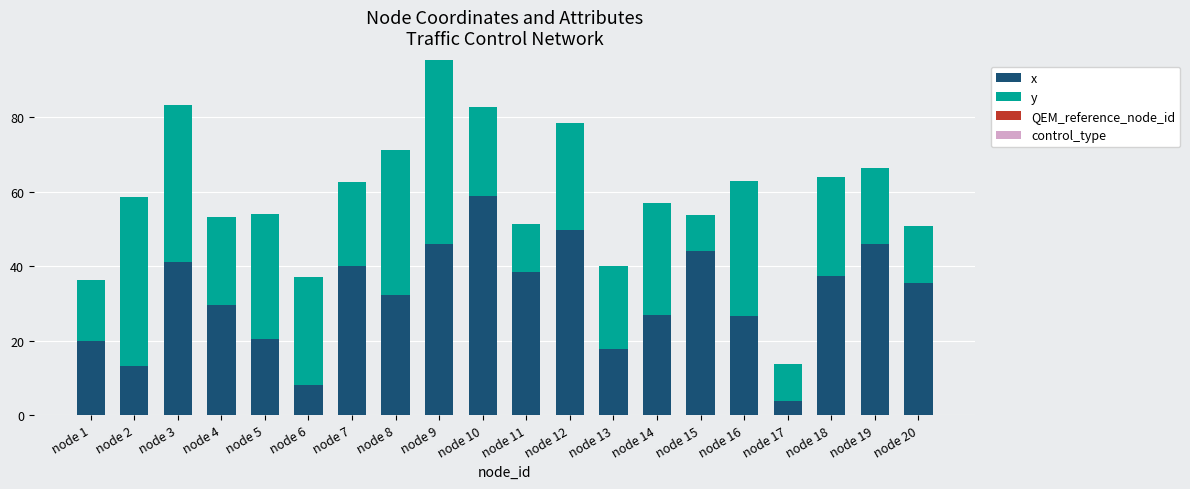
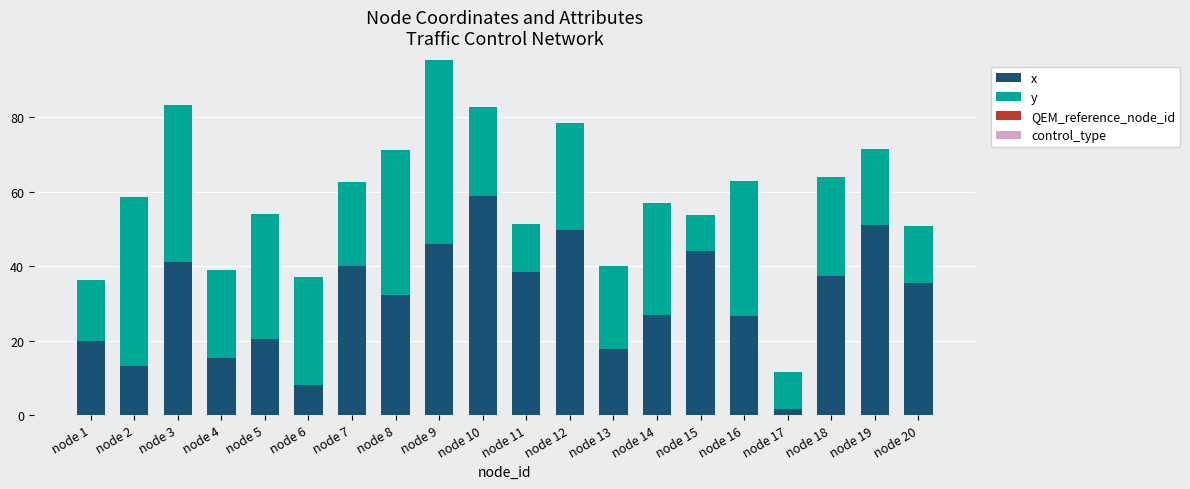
  {
    "x": {
      "node 1": 20,
      "node 2": 13,
      "node 3": 41,
-     "node 4": 30,
+     "node 4": 15,
      "node 5": 20,
      "node 6": 8,
      "node 7": 40,
      "node 8": 32,
      "node 9": 46,
      "node 10": 59,
      "node 11": 38,
      "node 12": 50,
      "node 13": 18,
      "node 14": 27,
      "node 15": 44,
      "node 16": 27,
-     "node 17": 4,
+     "node 17": 2,
      "node 18": 37,
-     "node 19": 46,
+     "node 19": 51,
      "node 20": 36
    }
  }
